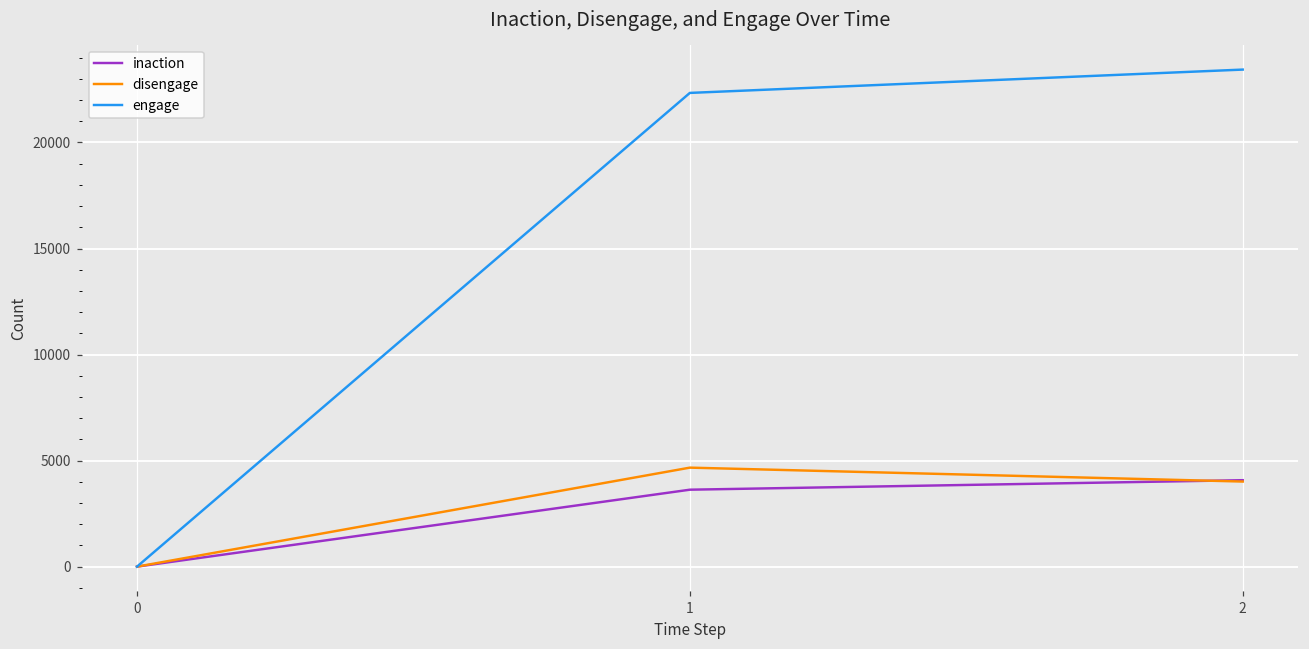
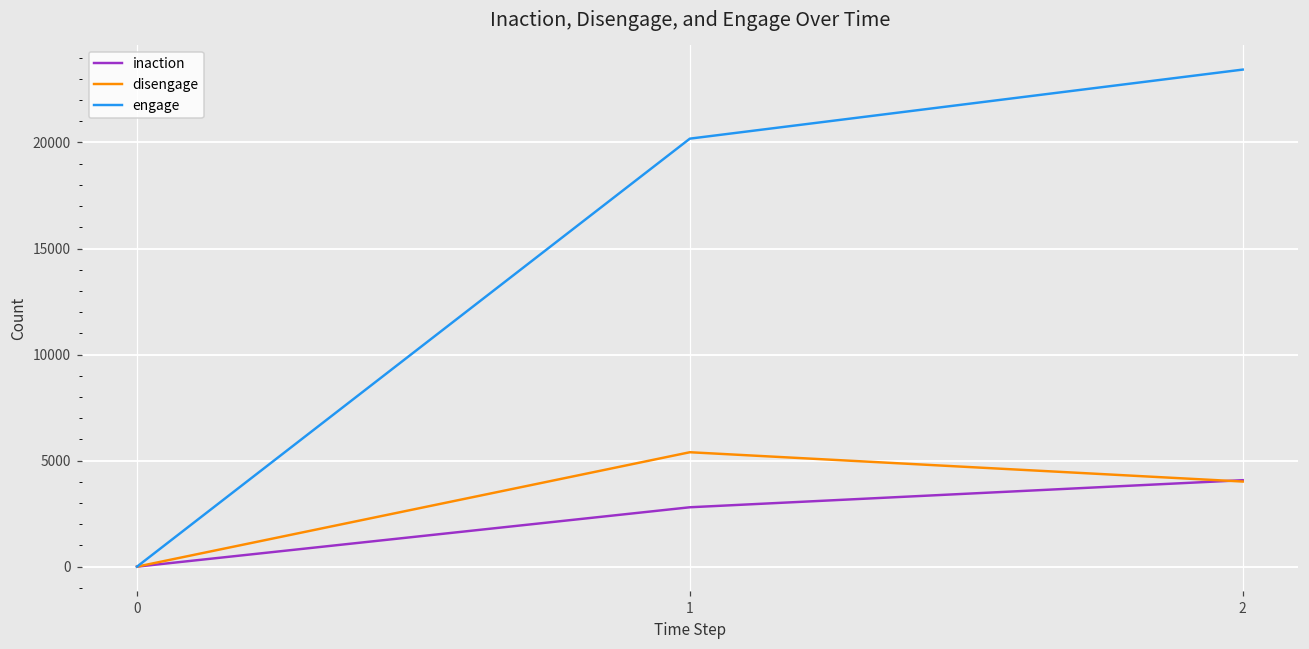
  {
    "inaction": {
-     "1": 3600
+     "1": 2800
    },
    "disengage": {
-     "1": 4700
+     "1": 5400
    },
    "engage": {
-     "1": 22300,
+     "1": 20200,
      "2": 23400
    }
  }
